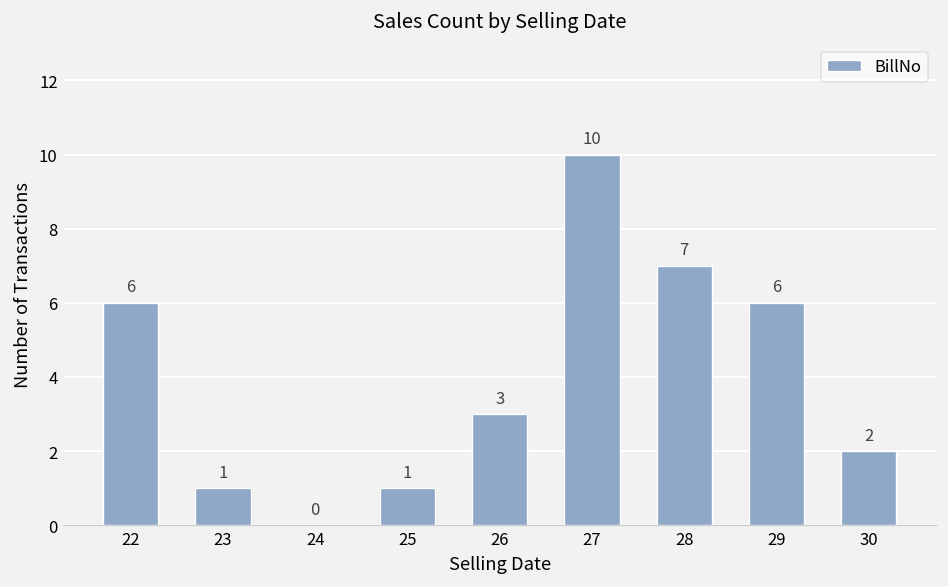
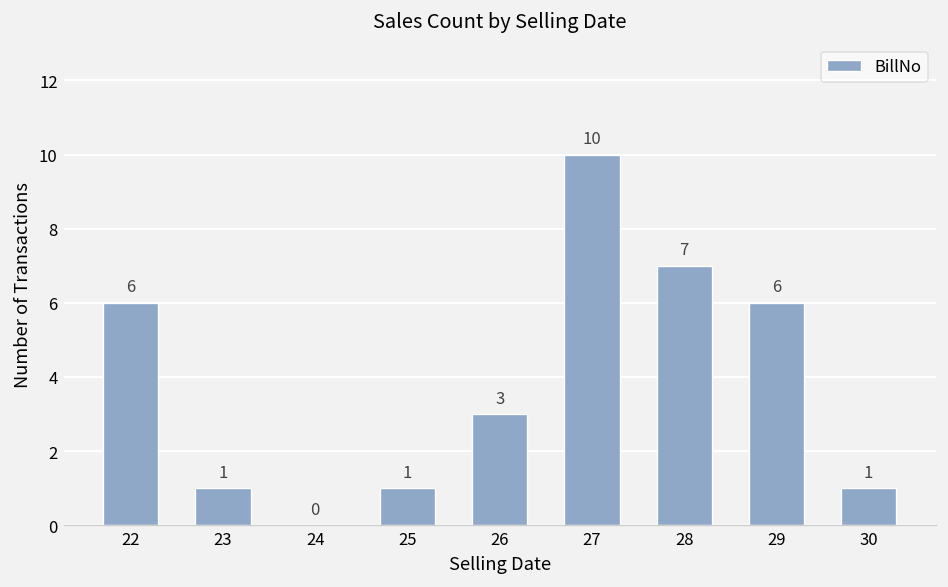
  {
    "22": 6,
    "23": 1,
    "24": 0,
    "25": 1,
    "26": 3,
    "27": 10,
    "28": 7,
    "29": 6,
-   "30": 2
+   "30": 1
  }
